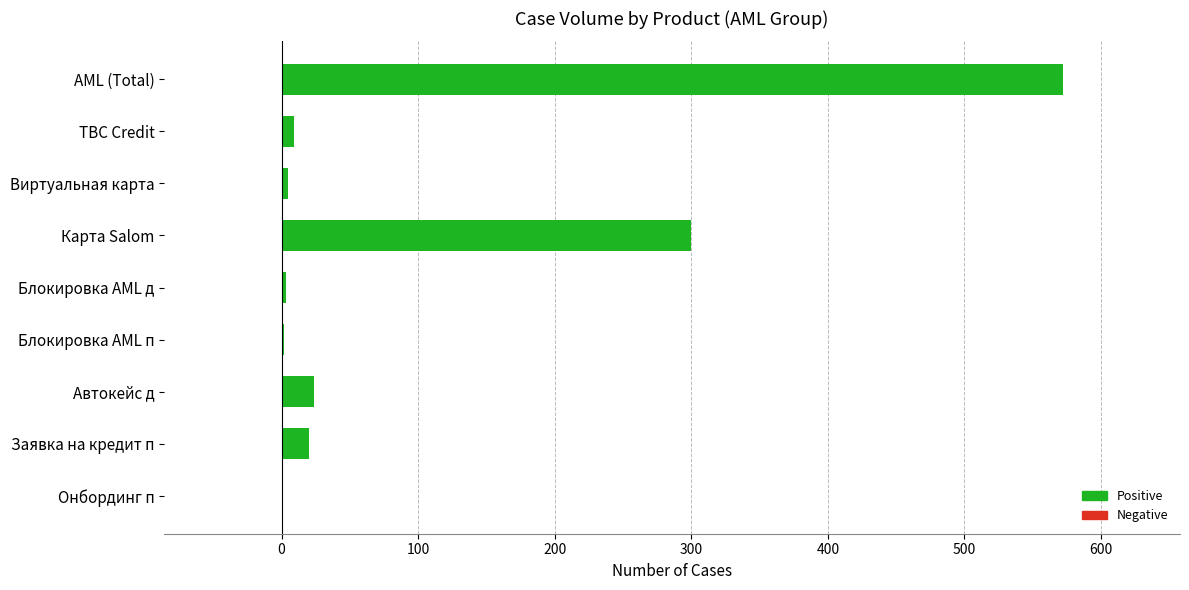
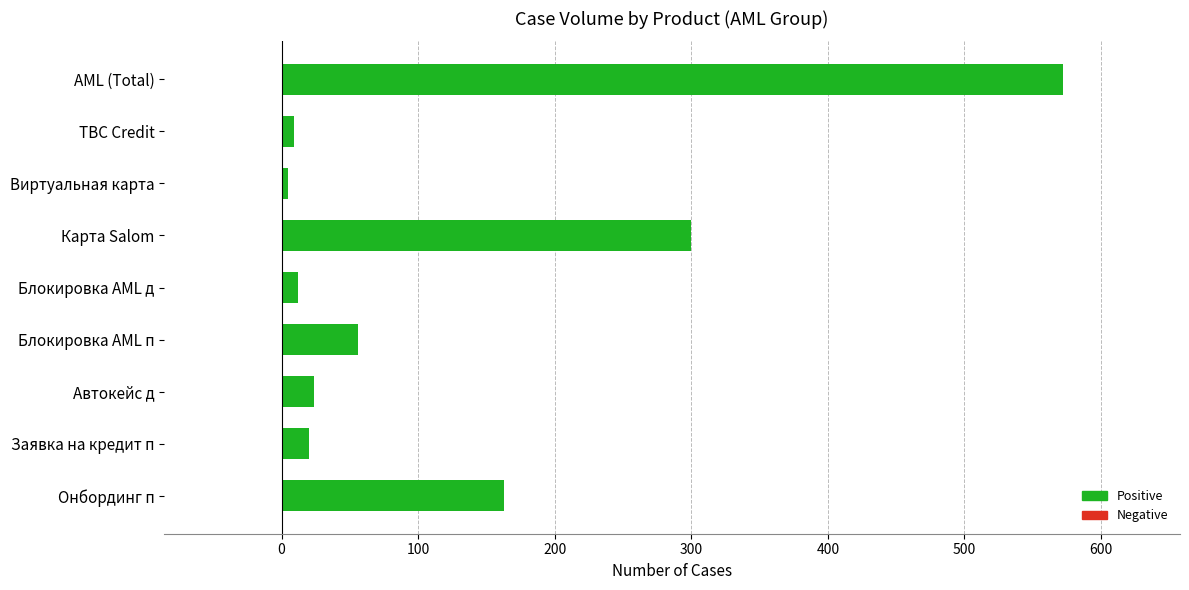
  {
    "AML (Total)": 572,
    "TBC Credit": 9,
    "Виртуальная карта": 5,
    "Карта Salom": 300,
-   "Блокировка AML д": 3,
-   "Блокировка AML п": 2,
+   "Блокировка AML д": 12,
+   "Блокировка AML п": 56,
    "Автокейс д": 24,
    "Заявка на кредит п": 20,
-   "Онбординг п": 1
+   "Онбординг п": 163
  }
